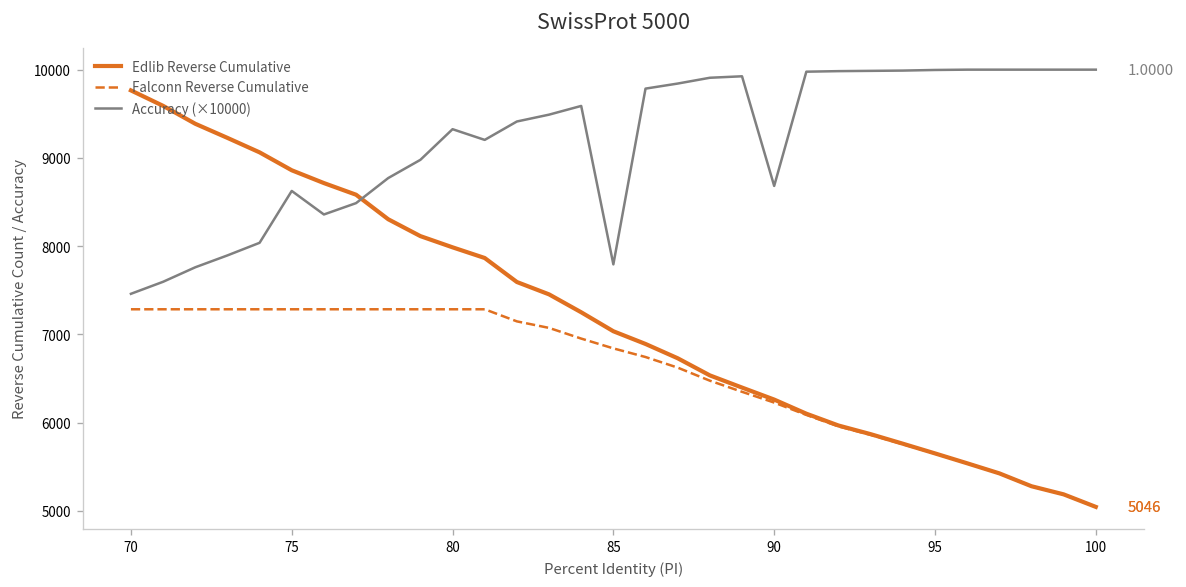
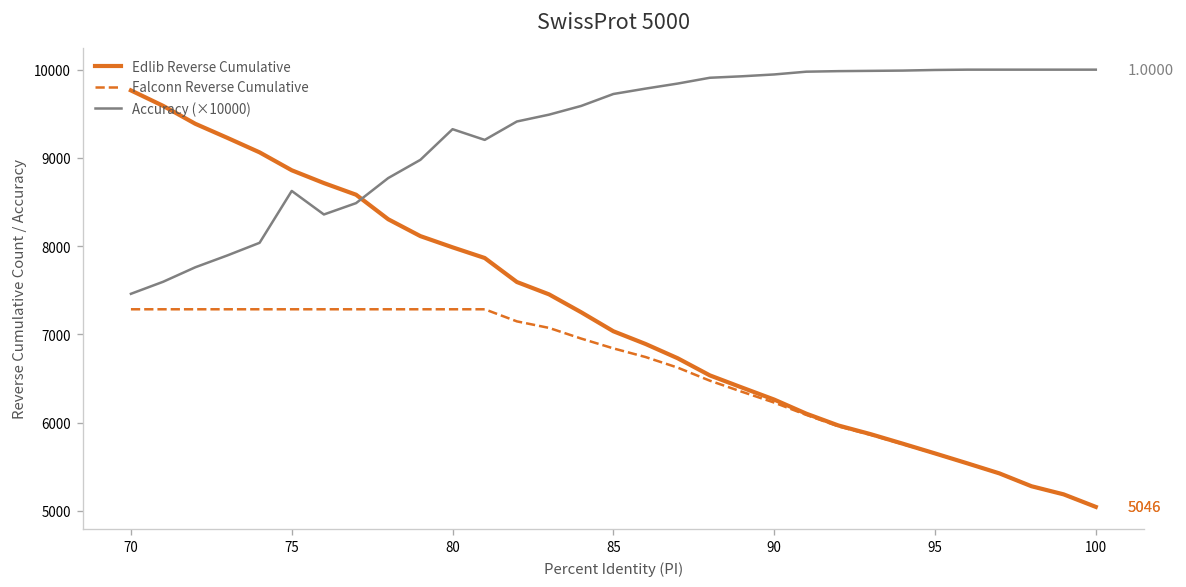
  {
    "Accuracy (×10000)": {
      "70": 7500,
      "75": 8600,
      "80": 9300,
-     "85": 7800,
-     "90": 8700,
+     "85": 9700,
+     "90": 9900,
      "95": 10000,
      "100": 10000
    }
  }
